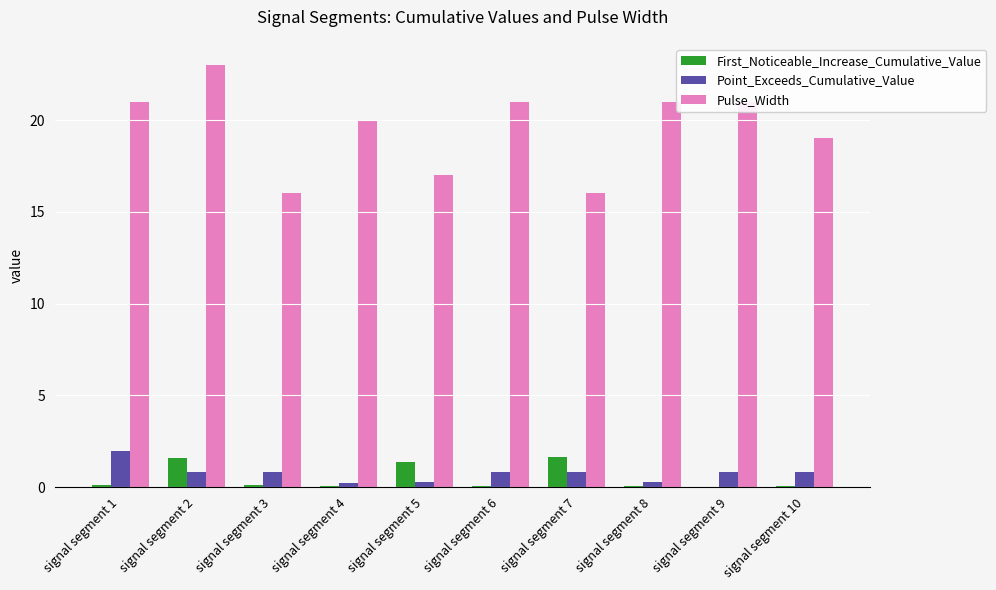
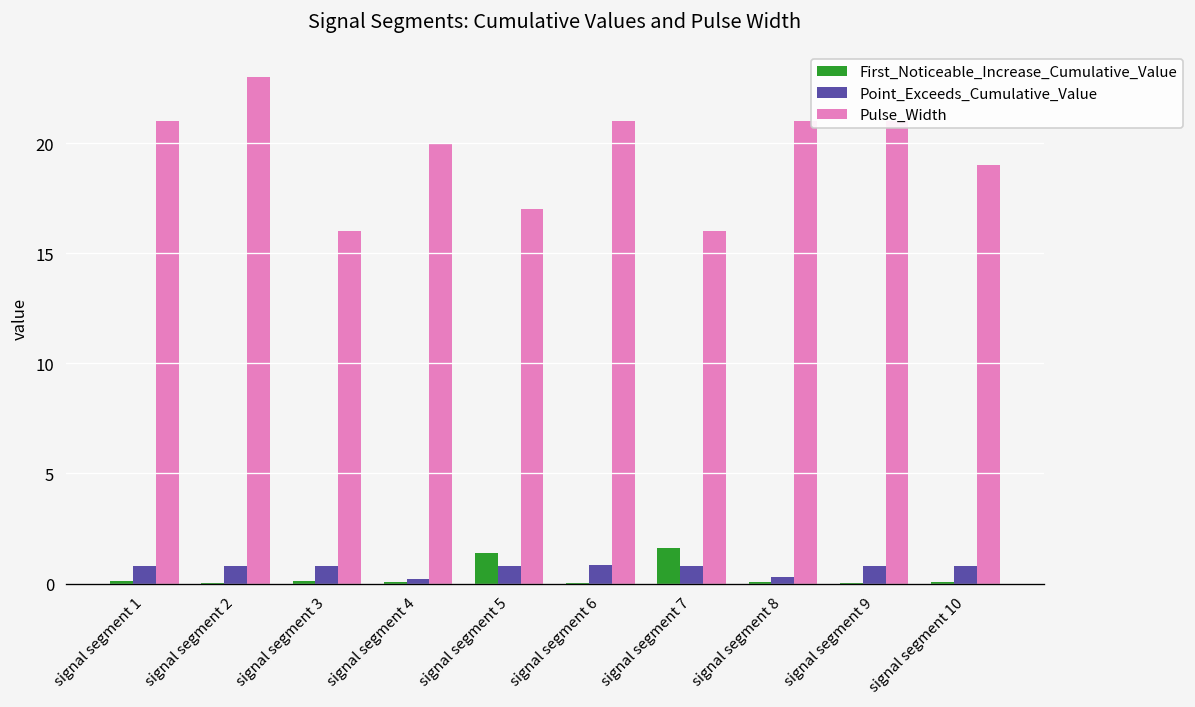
  {
    "First_Noticeable_Increase_Cumulative_Value": {
-     "signal segment 2": 1.6,
+     "signal segment 2": 0.1,
      "signal segment 5": 1.4,
      "signal segment 7": 1.6
    },
    "Point_Exceeds_Cumulative_Value": {
-     "signal segment 1": 2.0,
+     "signal segment 1": 0.8,
      "signal segment 2": 0.8,
      "signal segment 3": 0.8,
      "signal segment 4": 0.2,
-     "signal segment 5": 0.3,
+     "signal segment 5": 0.8,
      "signal segment 6": 0.8,
      "signal segment 7": 0.8,
      "signal segment 8": 0.3,
      "signal segment 9": 0.8,
      "signal segment 10": 0.8
    },
    "Pulse_Width": {
      "signal segment 1": 21.0,
      "signal segment 2": 23.0,
      "signal segment 3": 16.0,
      "signal segment 4": 20.0,
      "signal segment 5": 17.0,
      "signal segment 6": 21.0,
      "signal segment 7": 16.0,
      "signal segment 8": 21.0,
      "signal segment 10": 19.0
    }
  }
